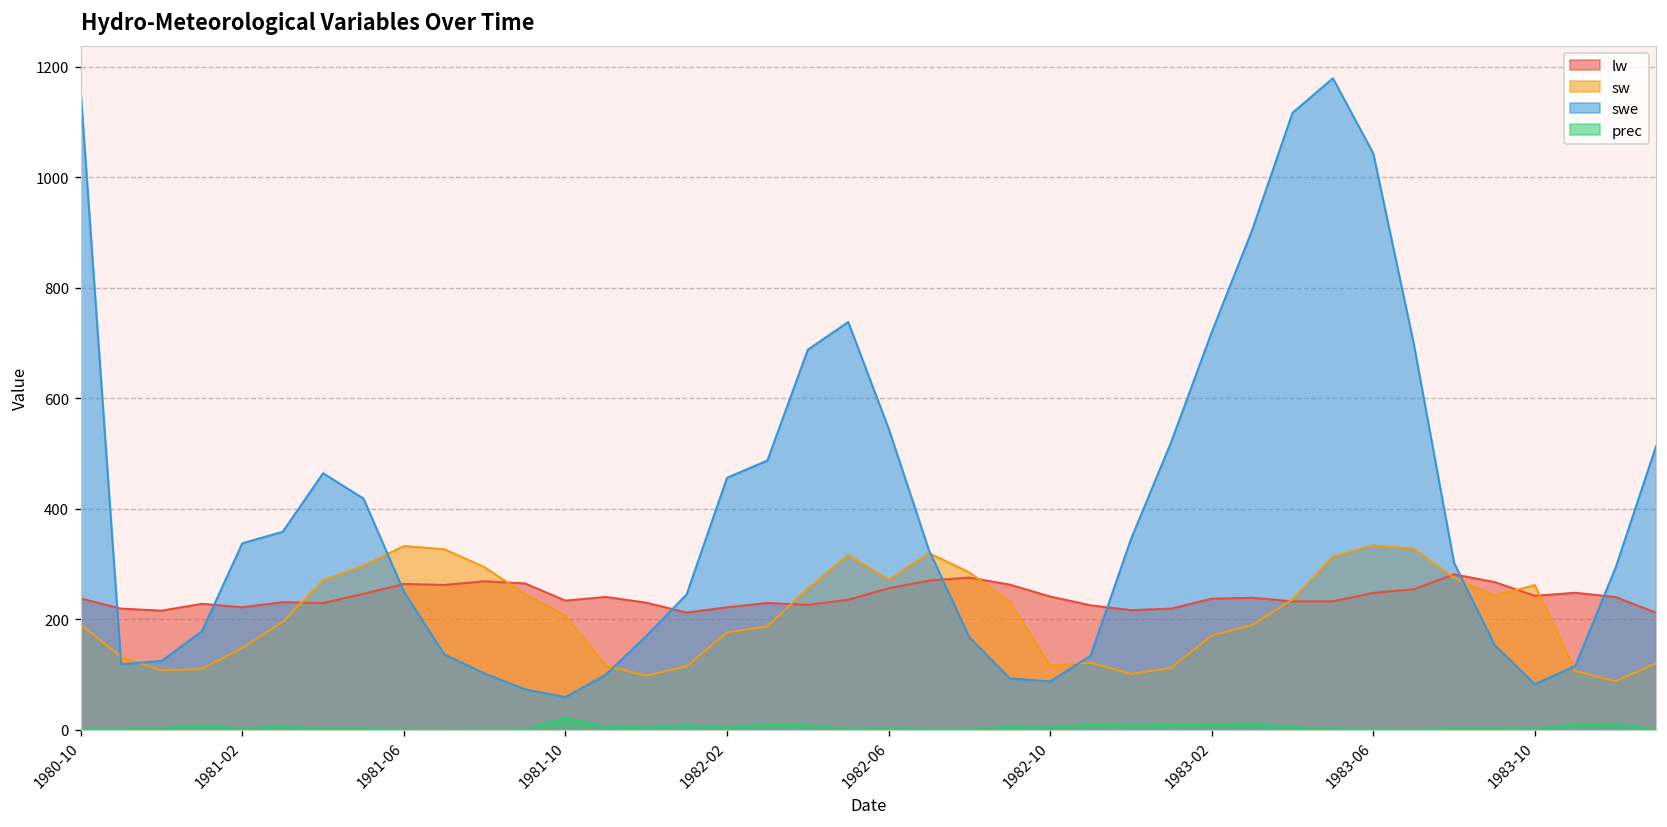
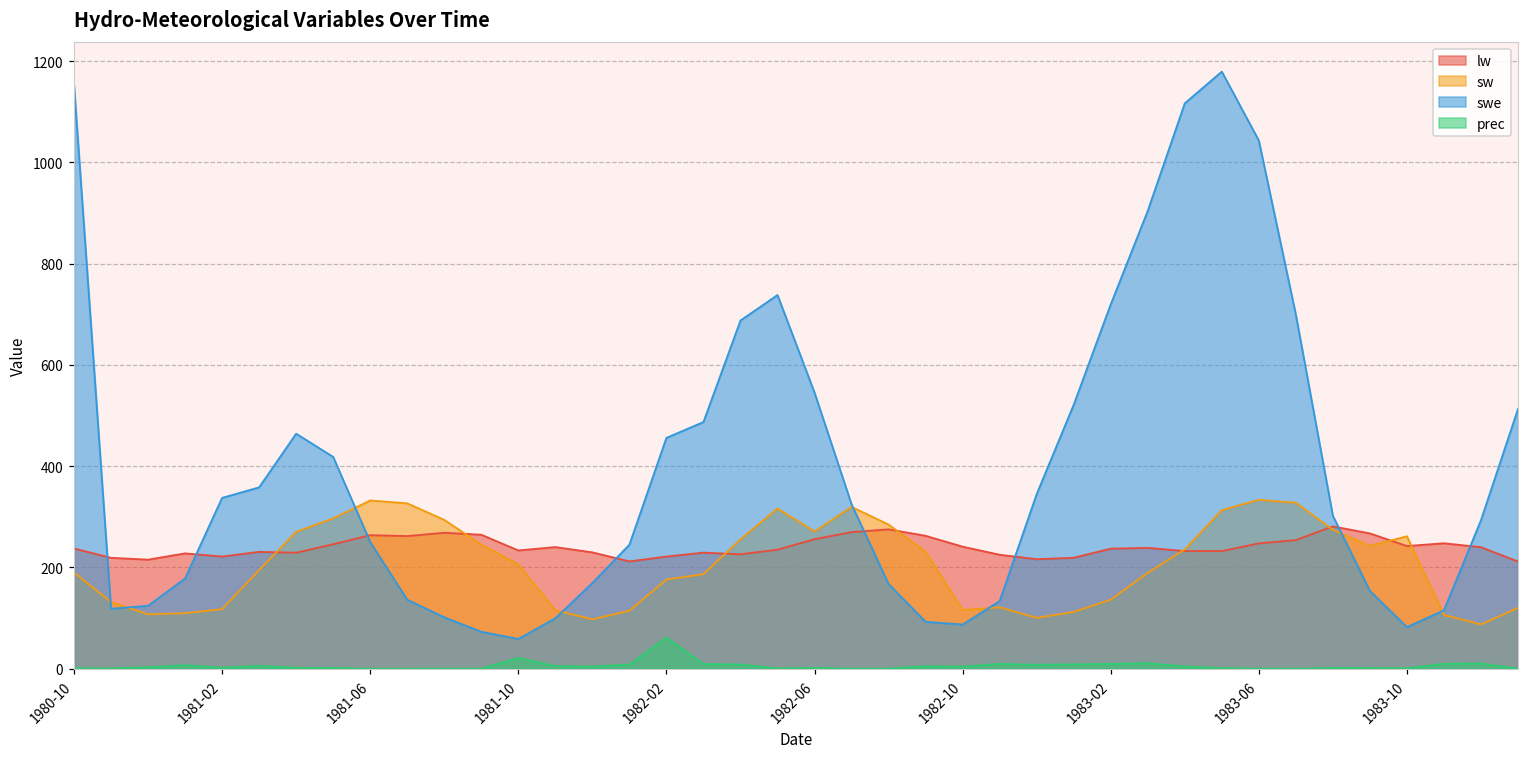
  {
    "lw": {
      "1980-10": 240,
      "1981-02": 220,
      "1981-06": 260,
      "1981-10": 230,
      "1982-02": 220,
      "1982-06": 260,
      "1982-10": 240,
      "1983-02": 240,
      "1983-06": 250,
      "1983-10": 240
    },
    "sw": {
      "1980-10": 190,
-     "1981-02": 150,
+     "1981-02": 120,
      "1981-06": 330,
      "1981-10": 210,
      "1982-02": 180,
      "1982-06": 270,
      "1982-10": 120,
-     "1983-02": 170,
+     "1983-02": 140,
      "1983-06": 330,
      "1983-10": 260
    },
    "swe": {
      "1980-10": 1150,
      "1981-02": 340,
      "1981-06": 250,
      "1981-10": 60,
      "1982-02": 460,
      "1982-06": 550,
      "1982-10": 90,
      "1983-02": 720,
      "1983-06": 1040,
      "1983-10": 80
    },
    "prec": {
      "1980-10": 0,
      "1981-02": 0,
      "1981-06": 0,
      "1981-10": 20,
-     "1982-02": 0,
+     "1982-02": 60,
      "1982-06": 0,
      "1982-10": 0,
      "1983-02": 10,
      "1983-06": 0,
      "1983-10": 0
    }
  }
